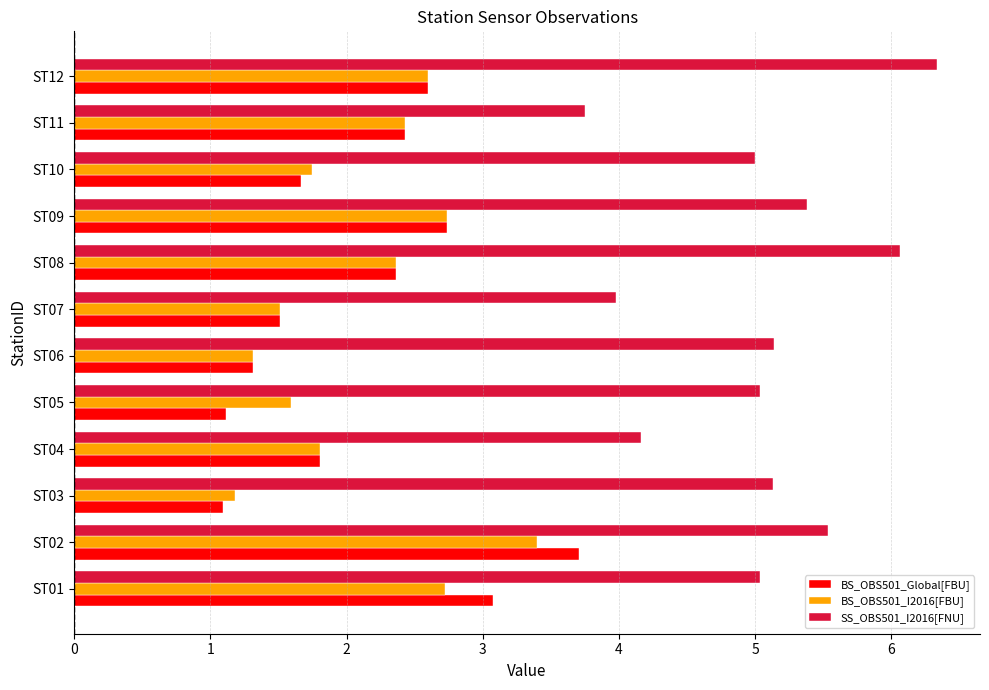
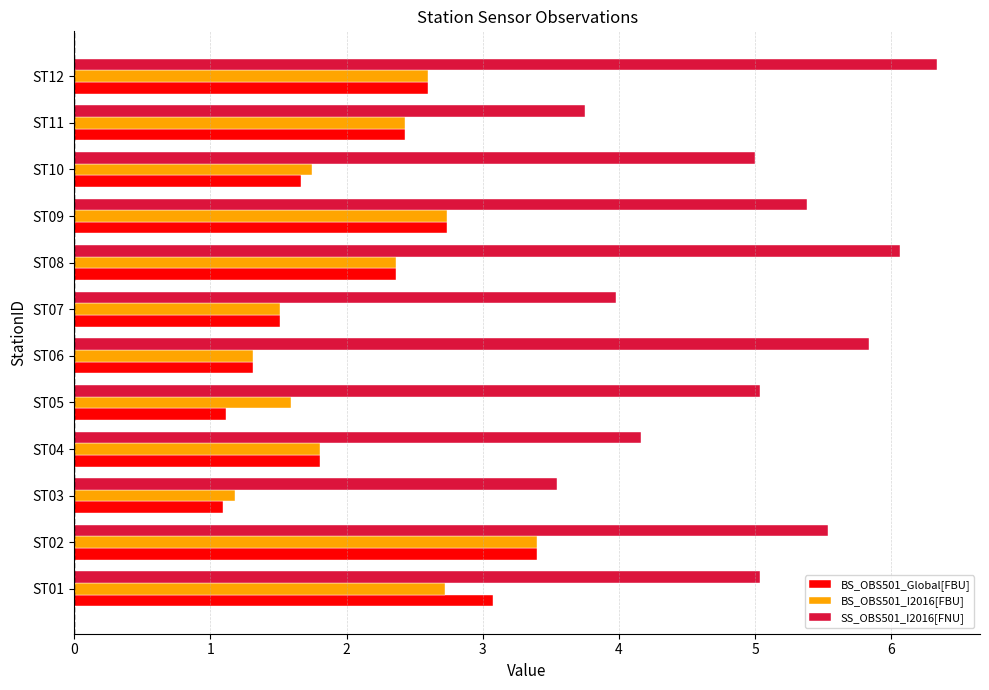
  {
    "BS_OBS501_Global[FBU]": {
      "ST12": 2.60,
      "ST11": 2.43,
      "ST10": 1.66,
      "ST09": 2.74,
      "ST08": 2.36,
      "ST07": 1.51,
      "ST06": 1.32,
      "ST05": 1.11,
      "ST04": 1.81,
      "ST03": 1.09,
-     "ST02": 3.71,
+     "ST02": 3.40,
      "ST01": 3.07
    },
    "BS_OBS501_I2016[FBU]": {
      "ST12": 2.60,
      "ST11": 2.43,
      "ST10": 1.75,
      "ST09": 2.74,
      "ST08": 2.36,
      "ST07": 1.51,
      "ST06": 1.32,
      "ST05": 1.59,
      "ST04": 1.81,
      "ST03": 1.18,
      "ST02": 3.40,
      "ST01": 2.72
    },
    "SS_OBS501_I2016[FNU]": {
      "ST12": 6.33,
      "ST11": 3.75,
      "ST10": 5.00,
      "ST09": 5.38,
      "ST08": 6.07,
      "ST07": 3.98,
-     "ST06": 5.14,
+     "ST06": 5.84,
      "ST05": 5.03,
      "ST04": 4.16,
-     "ST03": 5.13,
+     "ST03": 3.54,
      "ST02": 5.53,
      "ST01": 5.04
    }
  }
